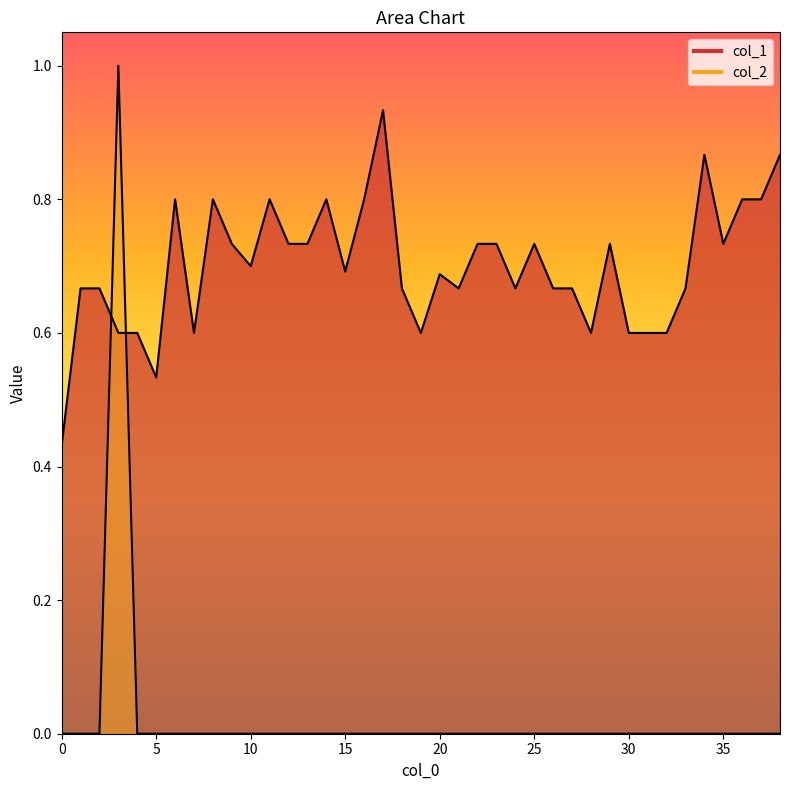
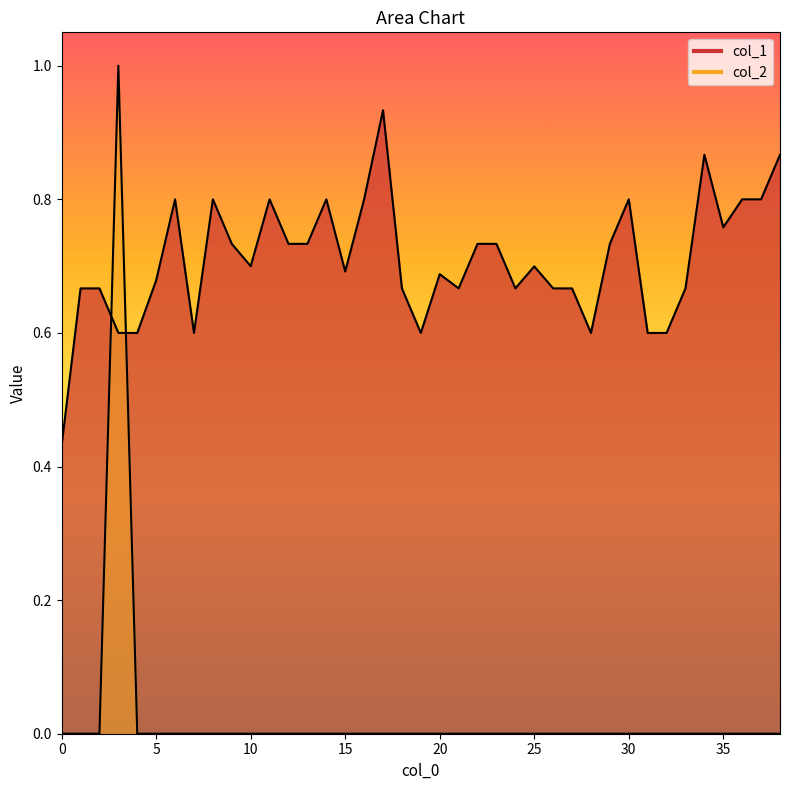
  {
    "col_1": {
      "0": 0.43,
-     "5": 0.53,
+     "5": 0.68,
      "10": 0.70,
      "15": 0.69,
      "20": 0.69,
-     "25": 0.73,
-     "30": 0.6,
-     "35": 0.73
+     "25": 0.70,
+     "30": 0.8,
+     "35": 0.76
    },
    "col_2": {
      "0": 0.00,
      "5": 0.00,
      "10": 0.00,
      "15": 0.00,
      "20": 0.00,
      "25": 0.00,
      "30": 0.00,
      "35": 0.00
    }
  }
